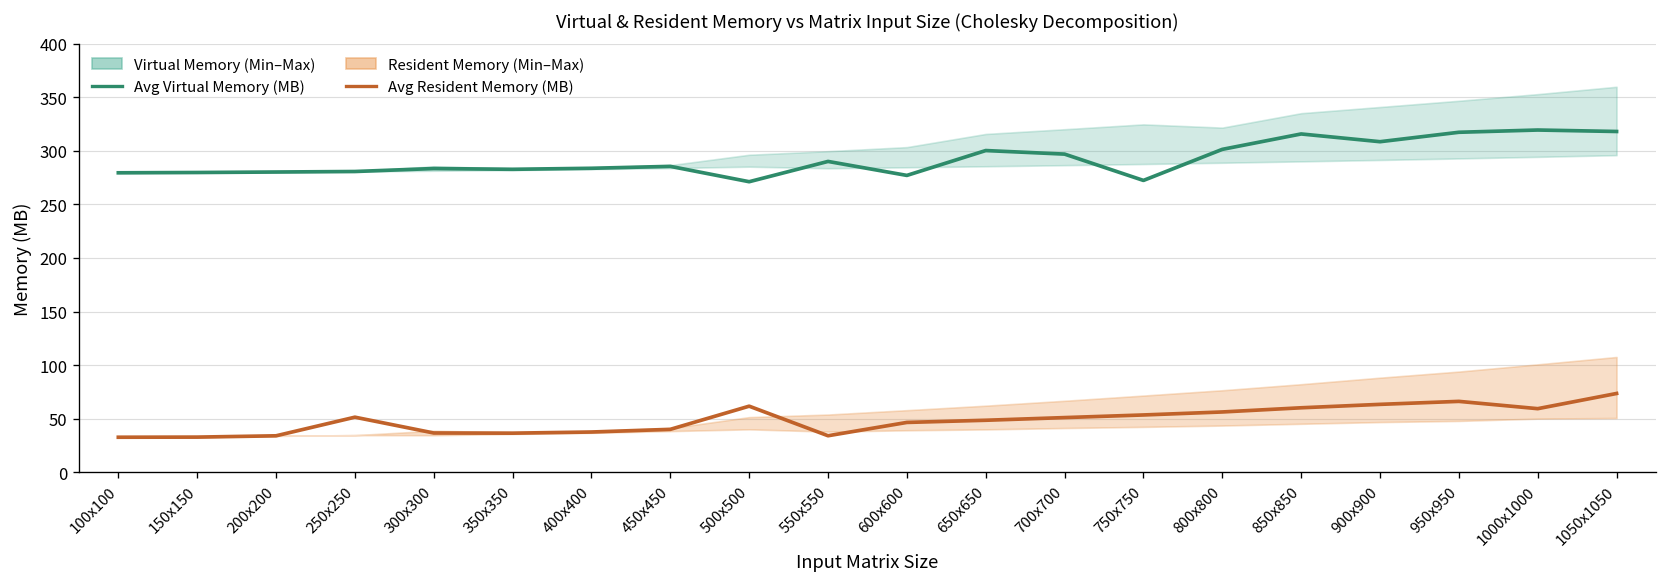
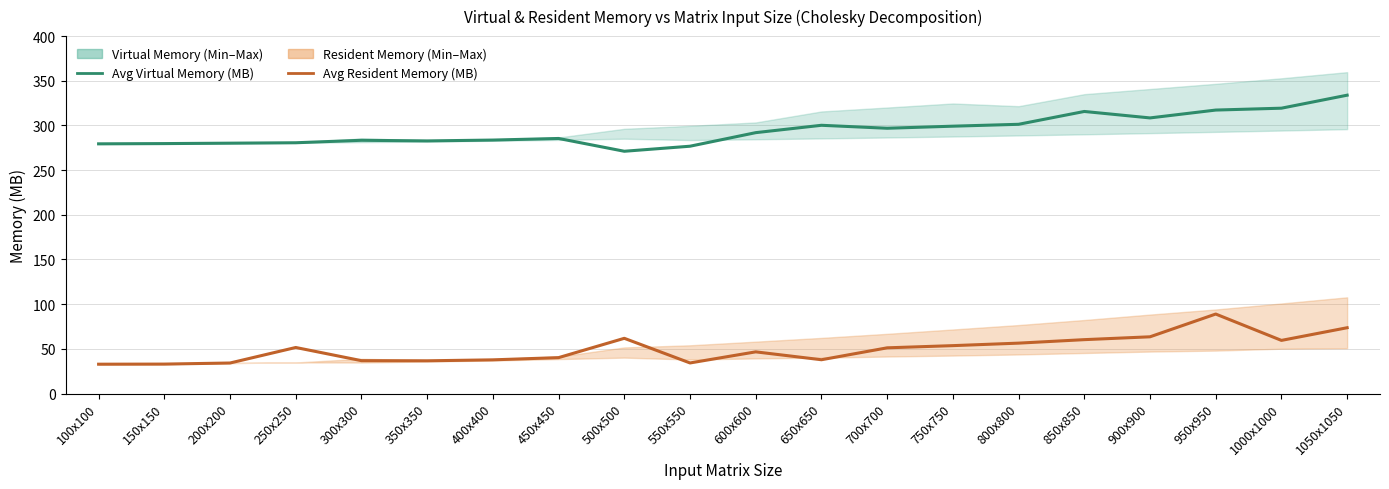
  {
    "Avg Virtual Memory (MB)": {
      "500x500": 270,
-     "550x550": 290,
-     "600x600": 280,
+     "550x550": 280,
+     "600x600": 290,
      "650x650": 300,
      "700x700": 300,
-     "750x750": 270,
+     "750x750": 300,
      "800x800": 300,
      "850x850": 320,
      "900x900": 310,
      "950x950": 320,
      "1000x1000": 320,
-     "1050x1050": 320
+     "1050x1050": 330
    },
    "Avg Resident Memory (MB)": {
      "250x250": 50,
      "500x500": 60,
      "550x550": 30,
      "600x600": 50,
-     "650x650": 50,
+     "650x650": 40,
      "700x700": 50,
      "750x750": 50,
      "800x800": 60,
      "850x850": 60,
      "900x900": 60,
-     "950x950": 70,
+     "950x950": 90,
      "1000x1000": 60,
      "1050x1050": 70
    }
  }
